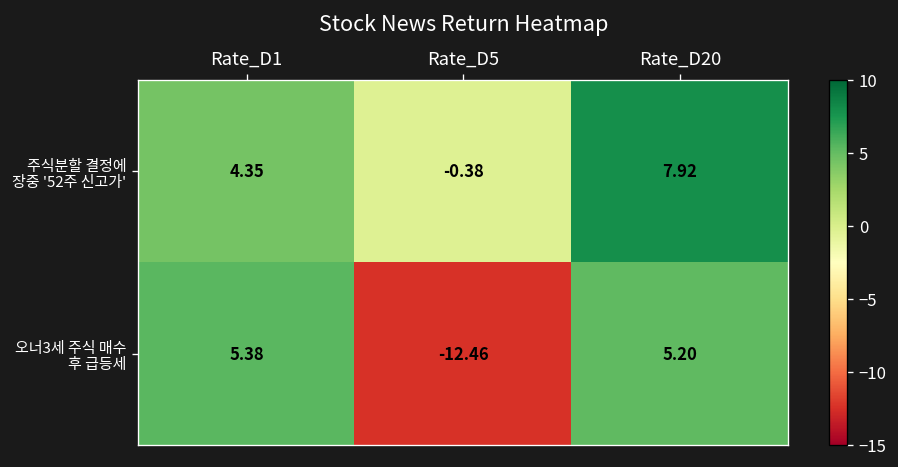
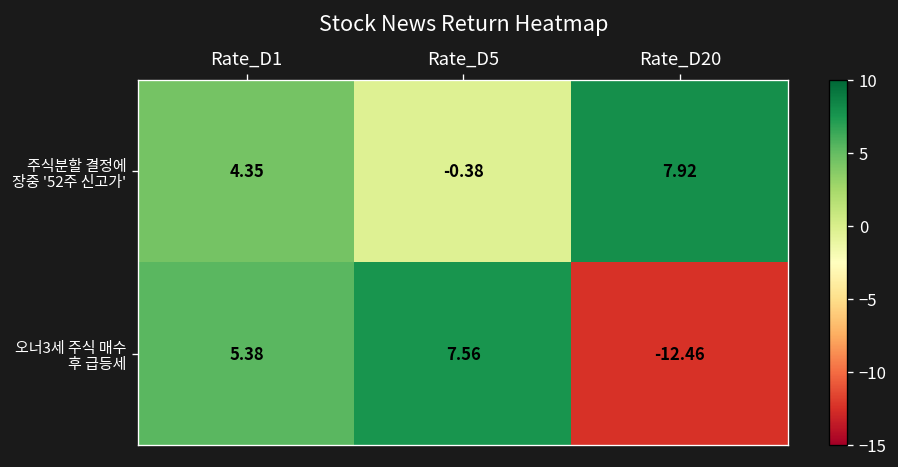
  {
    "주식분할 결정에 장중 '52주 신고가'": {
      "Rate_D1": 4.35,
      "Rate_D5": -0.38,
      "Rate_D20": 7.92
    },
    "오너3세 주식 매수 후 급등세": {
      "Rate_D1": 5.38,
-     "Rate_D5": -12.46,
-     "Rate_D20": 5.20
+     "Rate_D5": 7.56,
+     "Rate_D20": -12.46
    }
  }
